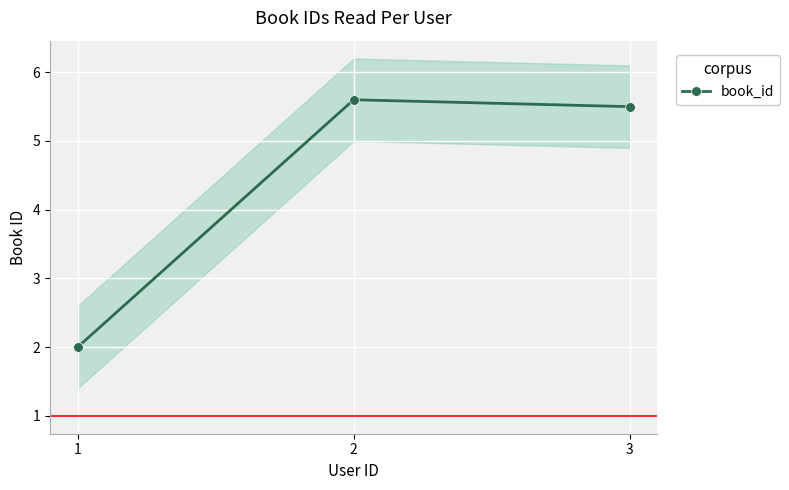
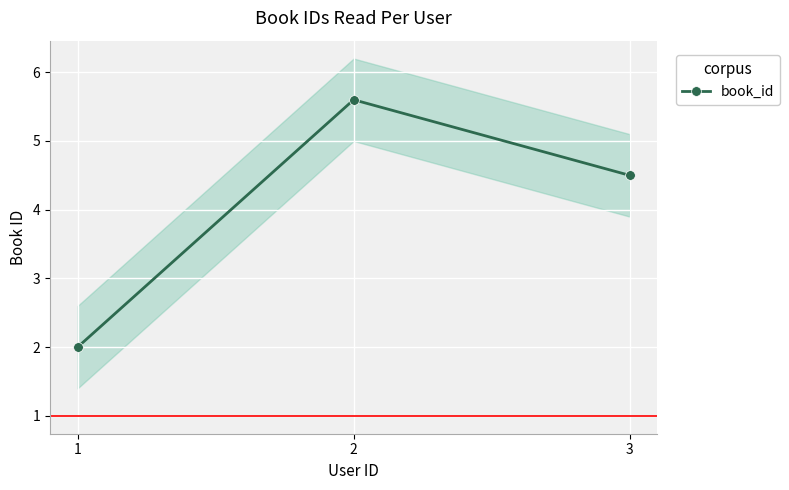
  {
    "book_id": {
      "1": 2.0,
      "2": 5.6,
-     "3": 5.5
+     "3": 4.5
    }
  }
